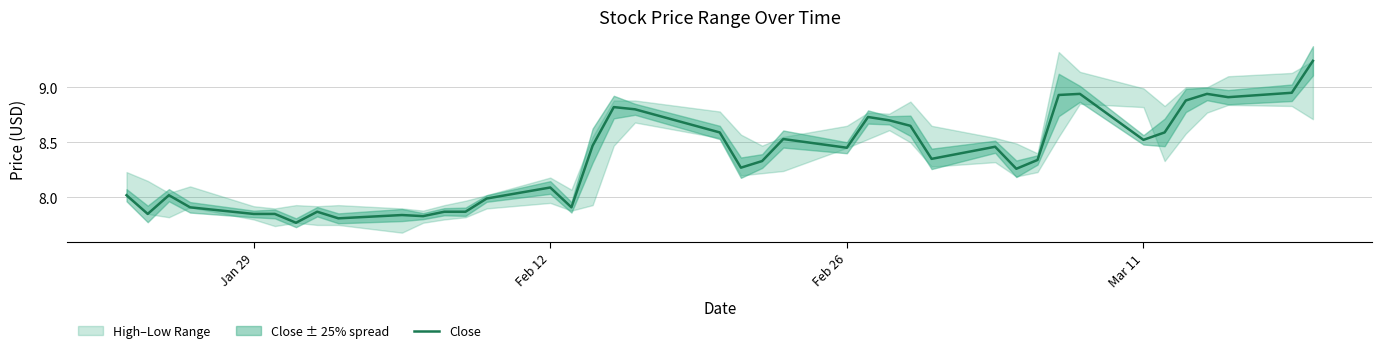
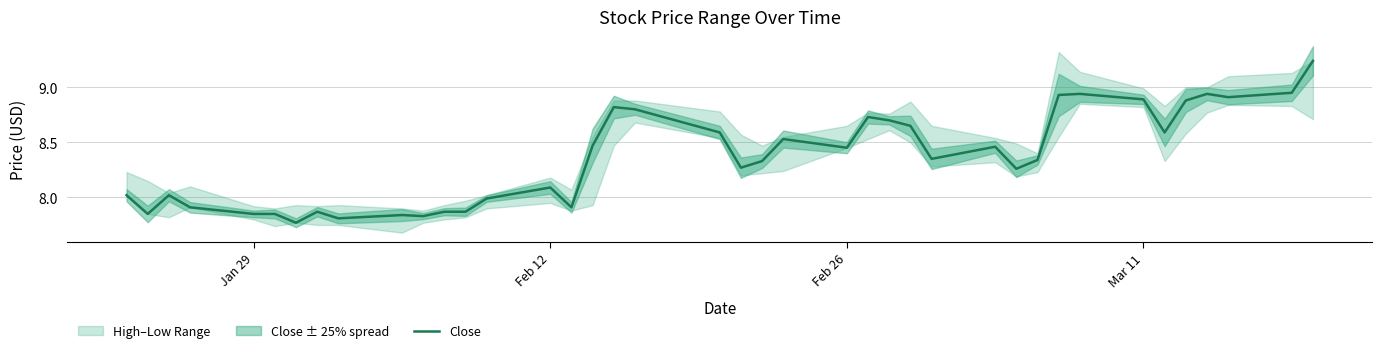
  {
    "Close": {
      "Jan 29": 7.85,
      "Feb 12": 8.09,
      "Feb 26": 8.45,
-     "Mar 11": 8.52
+     "Mar 11": 8.89
    }
  }
